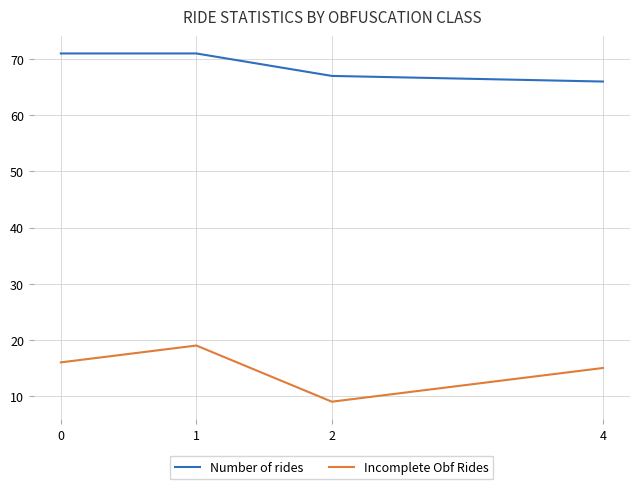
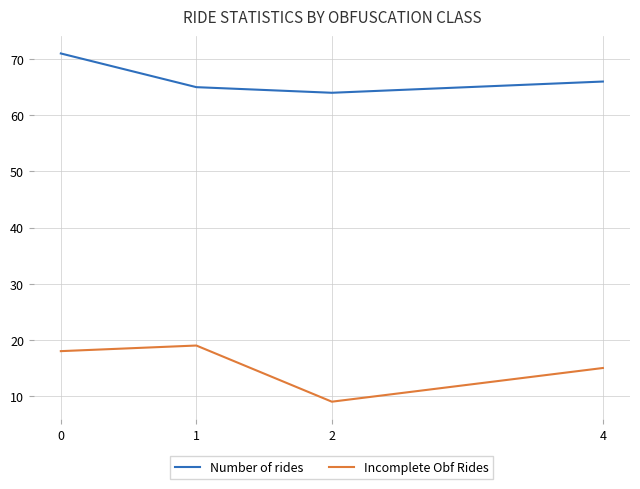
  {
    "Number of rides": {
      "0": 71,
-     "1": 71,
-     "2": 67,
+     "1": 65,
+     "2": 64,
      "4": 66
    },
    "Incomplete Obf Rides": {
-     "0": 16,
+     "0": 18,
      "1": 19,
      "2": 9,
      "4": 15
    }
  }
